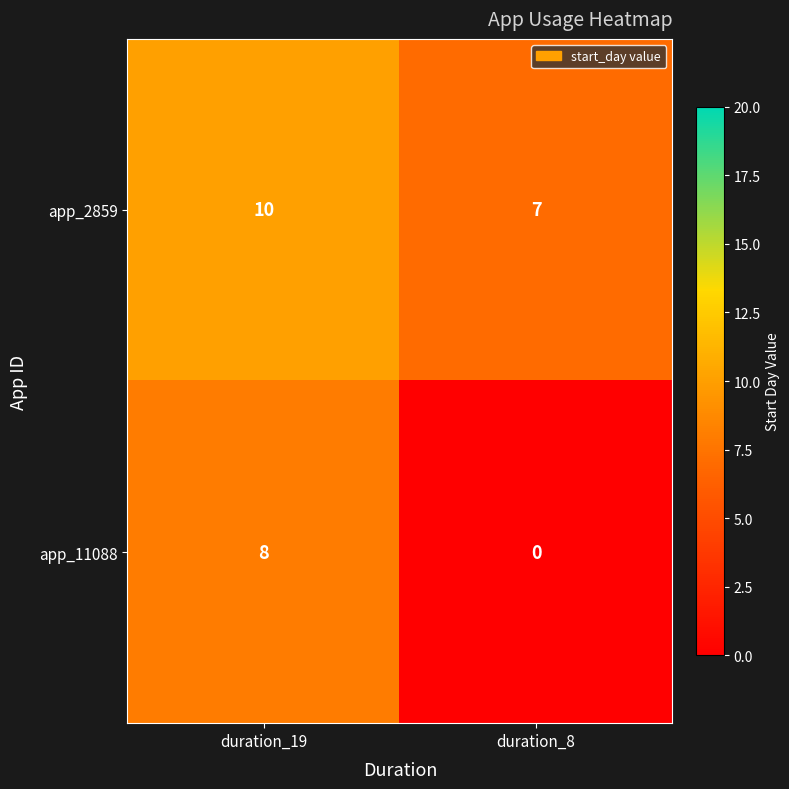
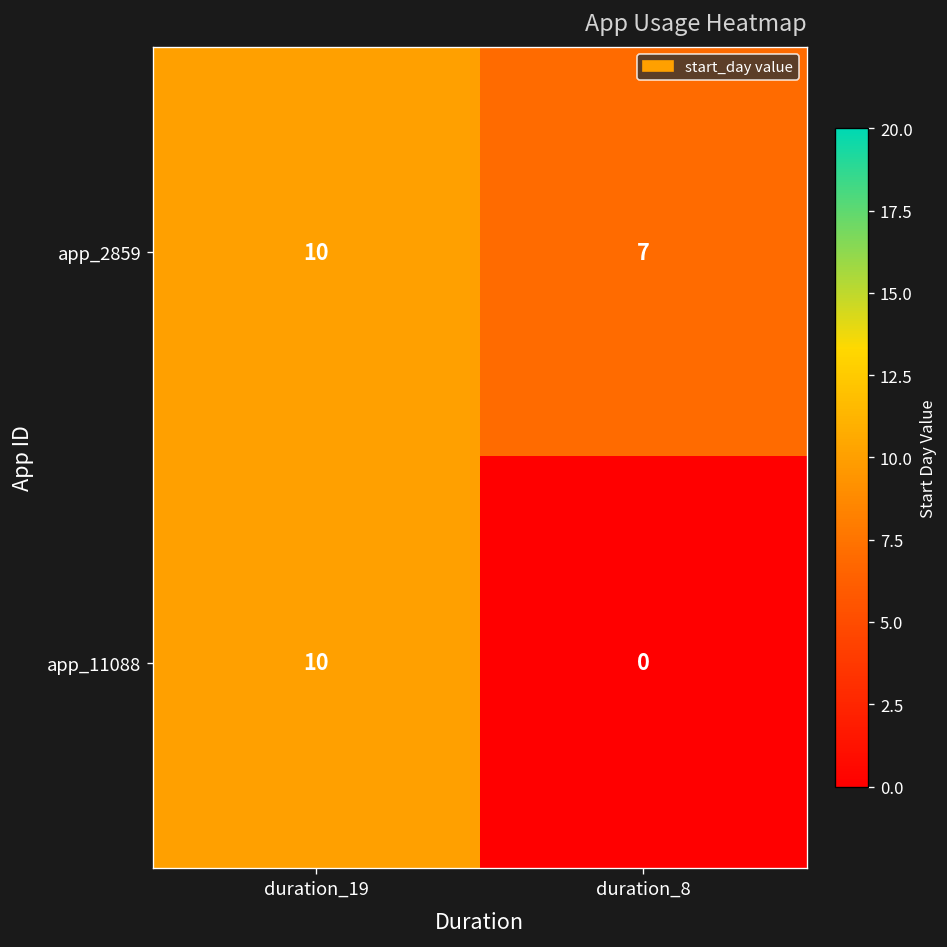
  {
    "app_2859": {
      "duration_19": 10,
      "duration_8": 7
    },
    "app_11088": {
-     "duration_19": 8,
+     "duration_19": 10,
      "duration_8": 0
    }
  }
